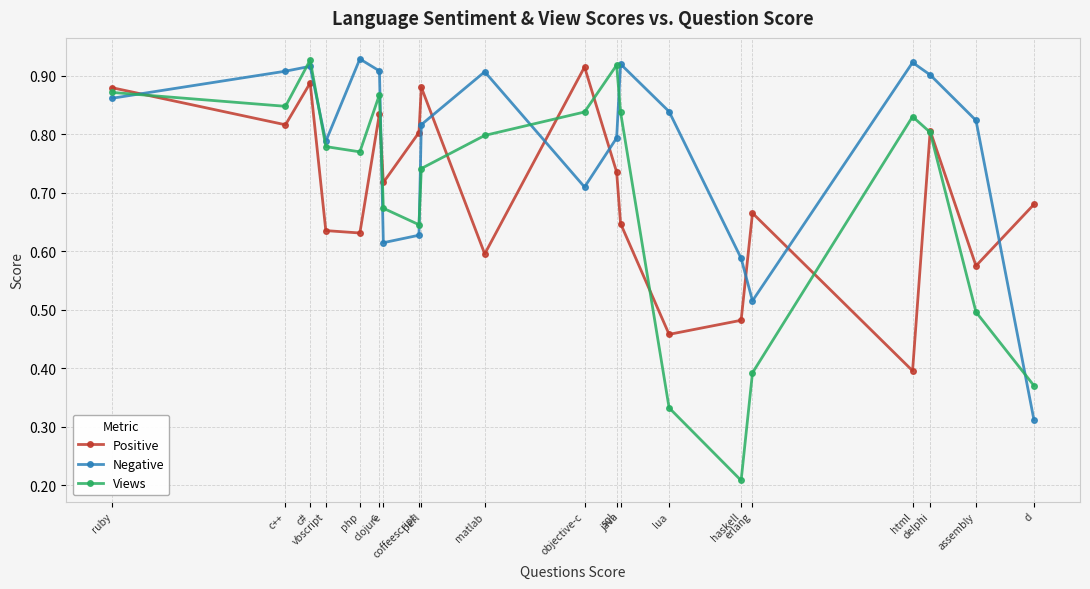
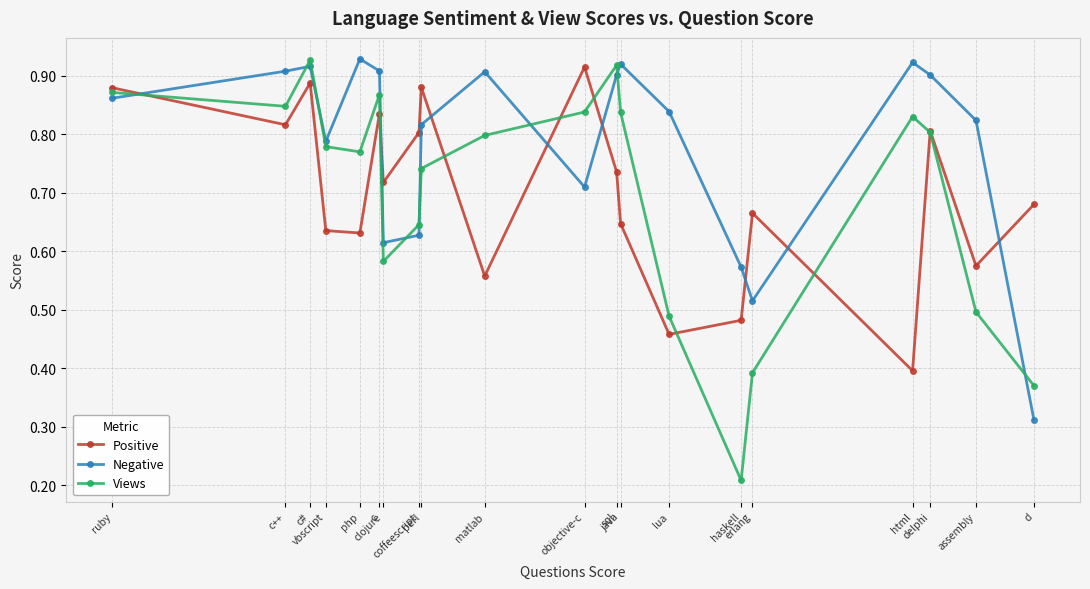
  {
    "Positive": {
      "ruby": 0.88,
      "c++": 0.82,
      "c#": 0.89,
      "vbscript": 0.64,
      "php": 0.63,
      "c": 0.84,
      "clojure": 0.72,
      "coffeescript": 0.80,
      "perl": 0.88,
-     "matlab": 0.60,
+     "matlab": 0.56,
      "objective-c": 0.92,
      "sql": 0.74,
      "java": 0.65,
      "lua": 0.46,
      "haskell": 0.48,
      "erlang": 0.67,
      "html": 0.40,
      "assembly": 0.58,
      "d": 0.68
    },
    "Negative": {
      "ruby": 0.86,
      "c++": 0.91,
      "c#": 0.92,
      "vbscript": 0.79,
      "php": 0.93,
      "c": 0.91,
      "clojure": 0.61,
      "coffeescript": 0.63,
      "perl": 0.82,
      "matlab": 0.91,
      "objective-c": 0.71,
-     "sql": 0.79,
+     "sql": 0.90,
      "java": 0.92,
      "lua": 0.84,
-     "haskell": 0.59,
+     "haskell": 0.57,
      "erlang": 0.52,
      "html": 0.92,
      "delphi": 0.90,
      "assembly": 0.82,
      "d": 0.31
    },
    "Views": {
      "ruby": 0.87,
      "c++": 0.85,
      "c#": 0.93,
      "vbscript": 0.78,
      "php": 0.77,
      "c": 0.87,
-     "clojure": 0.67,
+     "clojure": 0.58,
      "coffeescript": 0.65,
      "perl": 0.74,
      "matlab": 0.80,
      "objective-c": 0.84,
      "sql": 0.92,
      "java": 0.84,
-     "lua": 0.33,
+     "lua": 0.49,
      "haskell": 0.21,
      "erlang": 0.39,
      "html": 0.83,
      "assembly": 0.50,
      "d": 0.37
    }
  }
